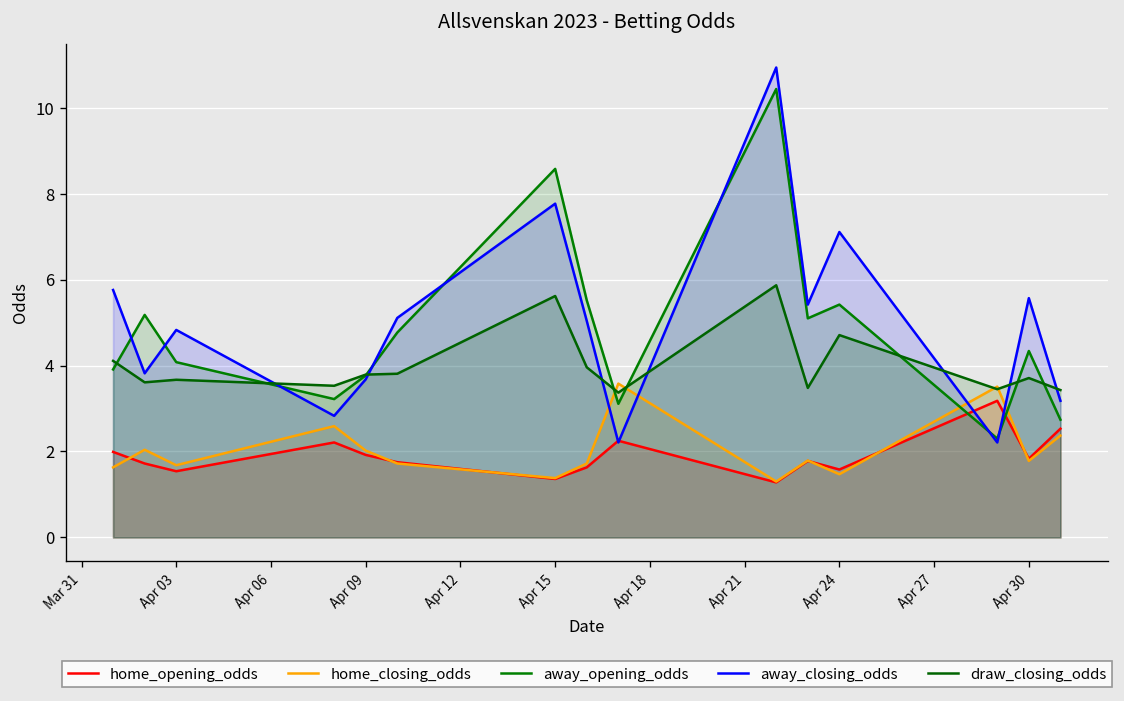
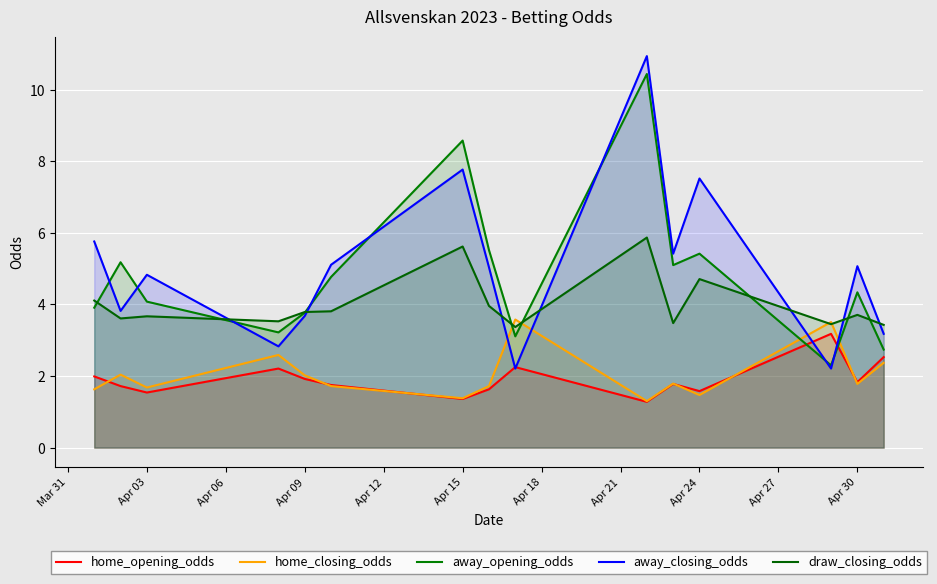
  {
    "home_opening_odds": {
      "Apr 03": 1.5,
      "Apr 09": 1.9,
      "Apr 24": 1.6
    },
    "home_closing_odds": {
      "Apr 03": 1.7,
      "Apr 09": 2.0,
      "Apr 24": 1.5
    },
    "away_closing_odds": {
      "Apr 03": 4.8,
      "Apr 09": 3.7,
      "Apr 15": 7.8,
-     "Apr 24": 7.1,
-     "Apr 30": 5.6
+     "Apr 24": 7.5,
+     "Apr 30": 5.1
    }
  }
